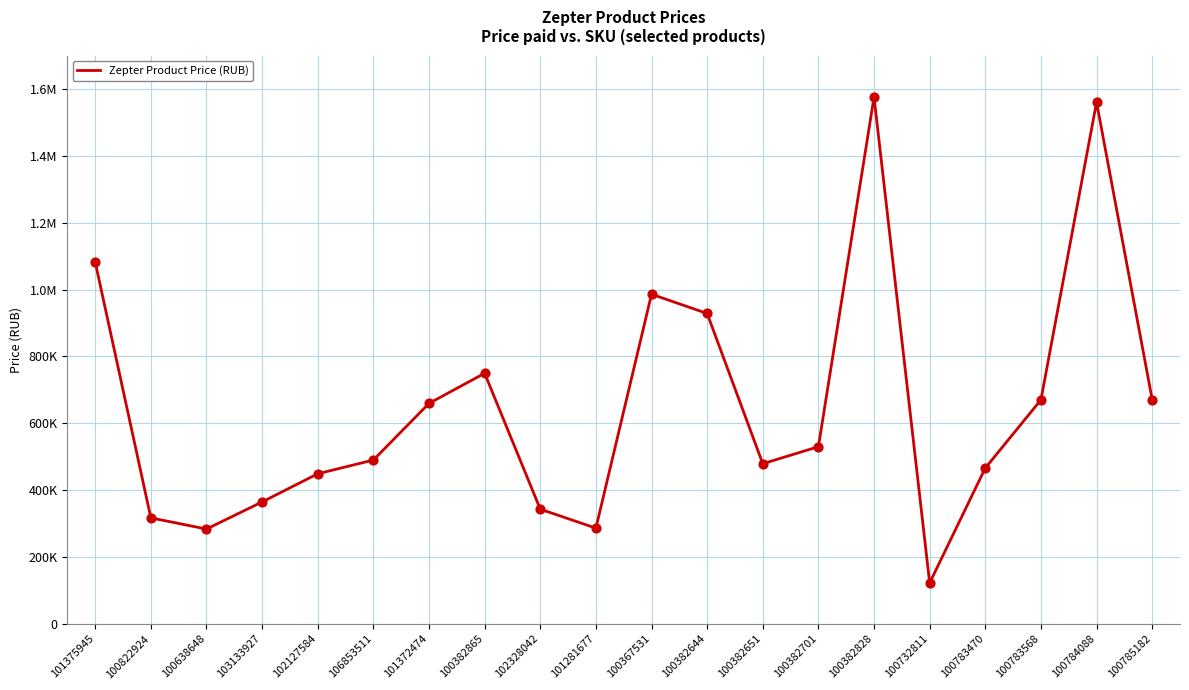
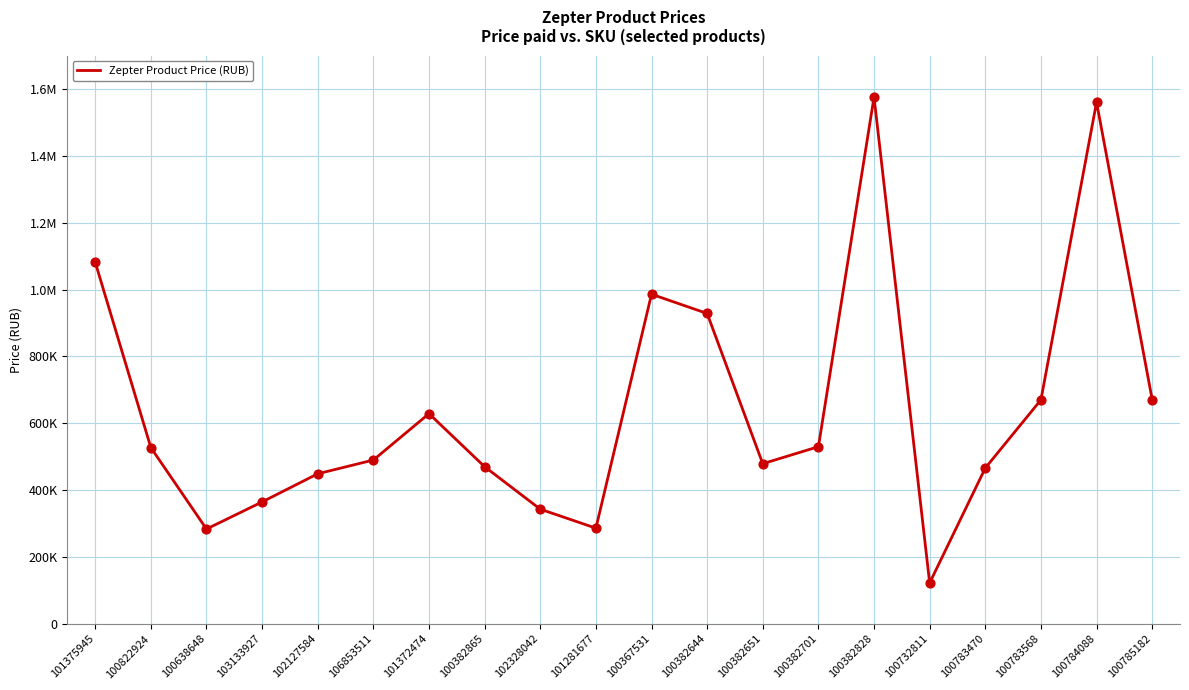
  {
    "101375945": 1080000,
-   "100822924": 320000,
+   "100822924": 530000,
    "100638648": 280000,
    "103133927": 360000,
    "102127584": 450000,
    "106853511": 490000,
-   "101372474": 660000,
-   "100382865": 750000,
+   "101372474": 630000,
+   "100382865": 470000,
    "102328042": 340000,
    "101281677": 290000,
    "100367531": 990000,
    "100382644": 930000,
    "100382651": 480000,
    "100382701": 530000,
    "100382828": 1580000,
    "100732811": 120000,
    "100783470": 470000,
    "100783568": 670000,
    "100784088": 1560000,
    "100785182": 670000
  }
